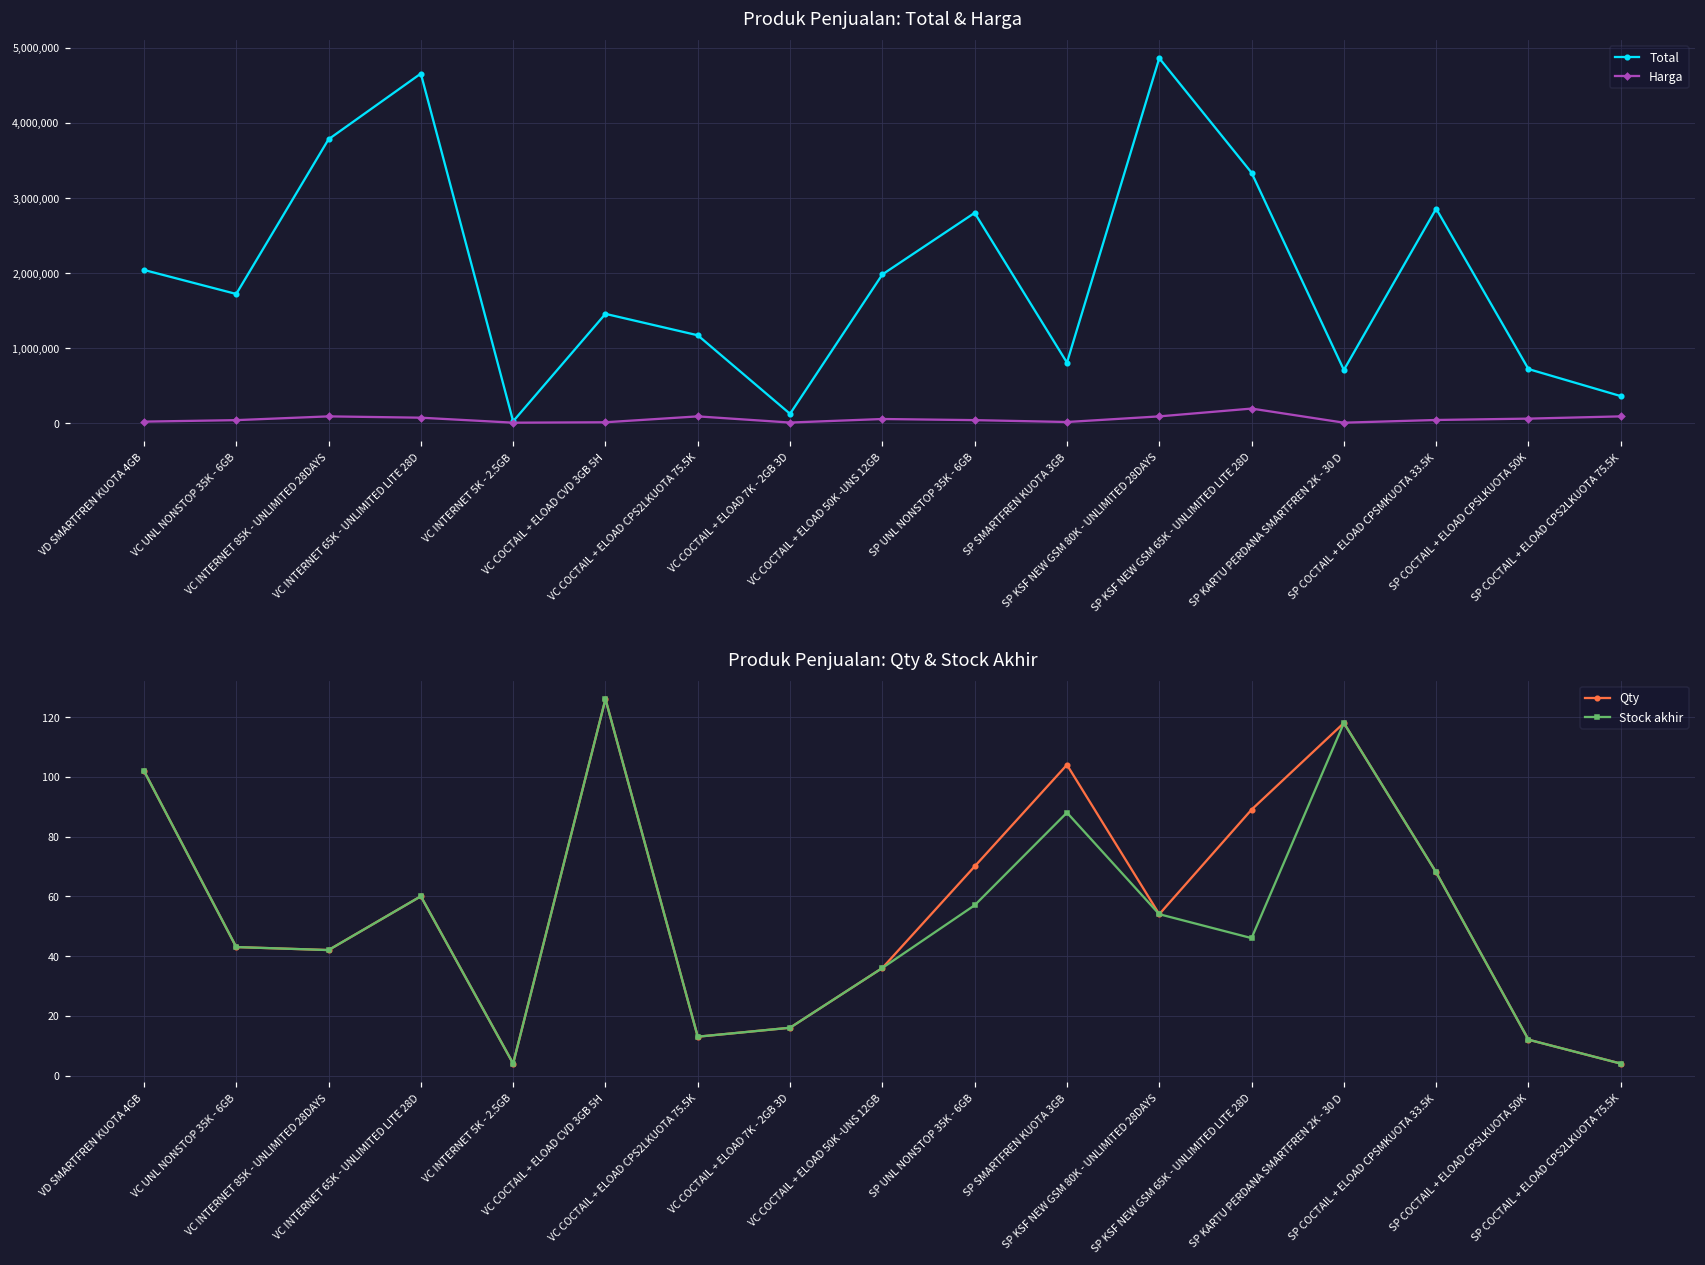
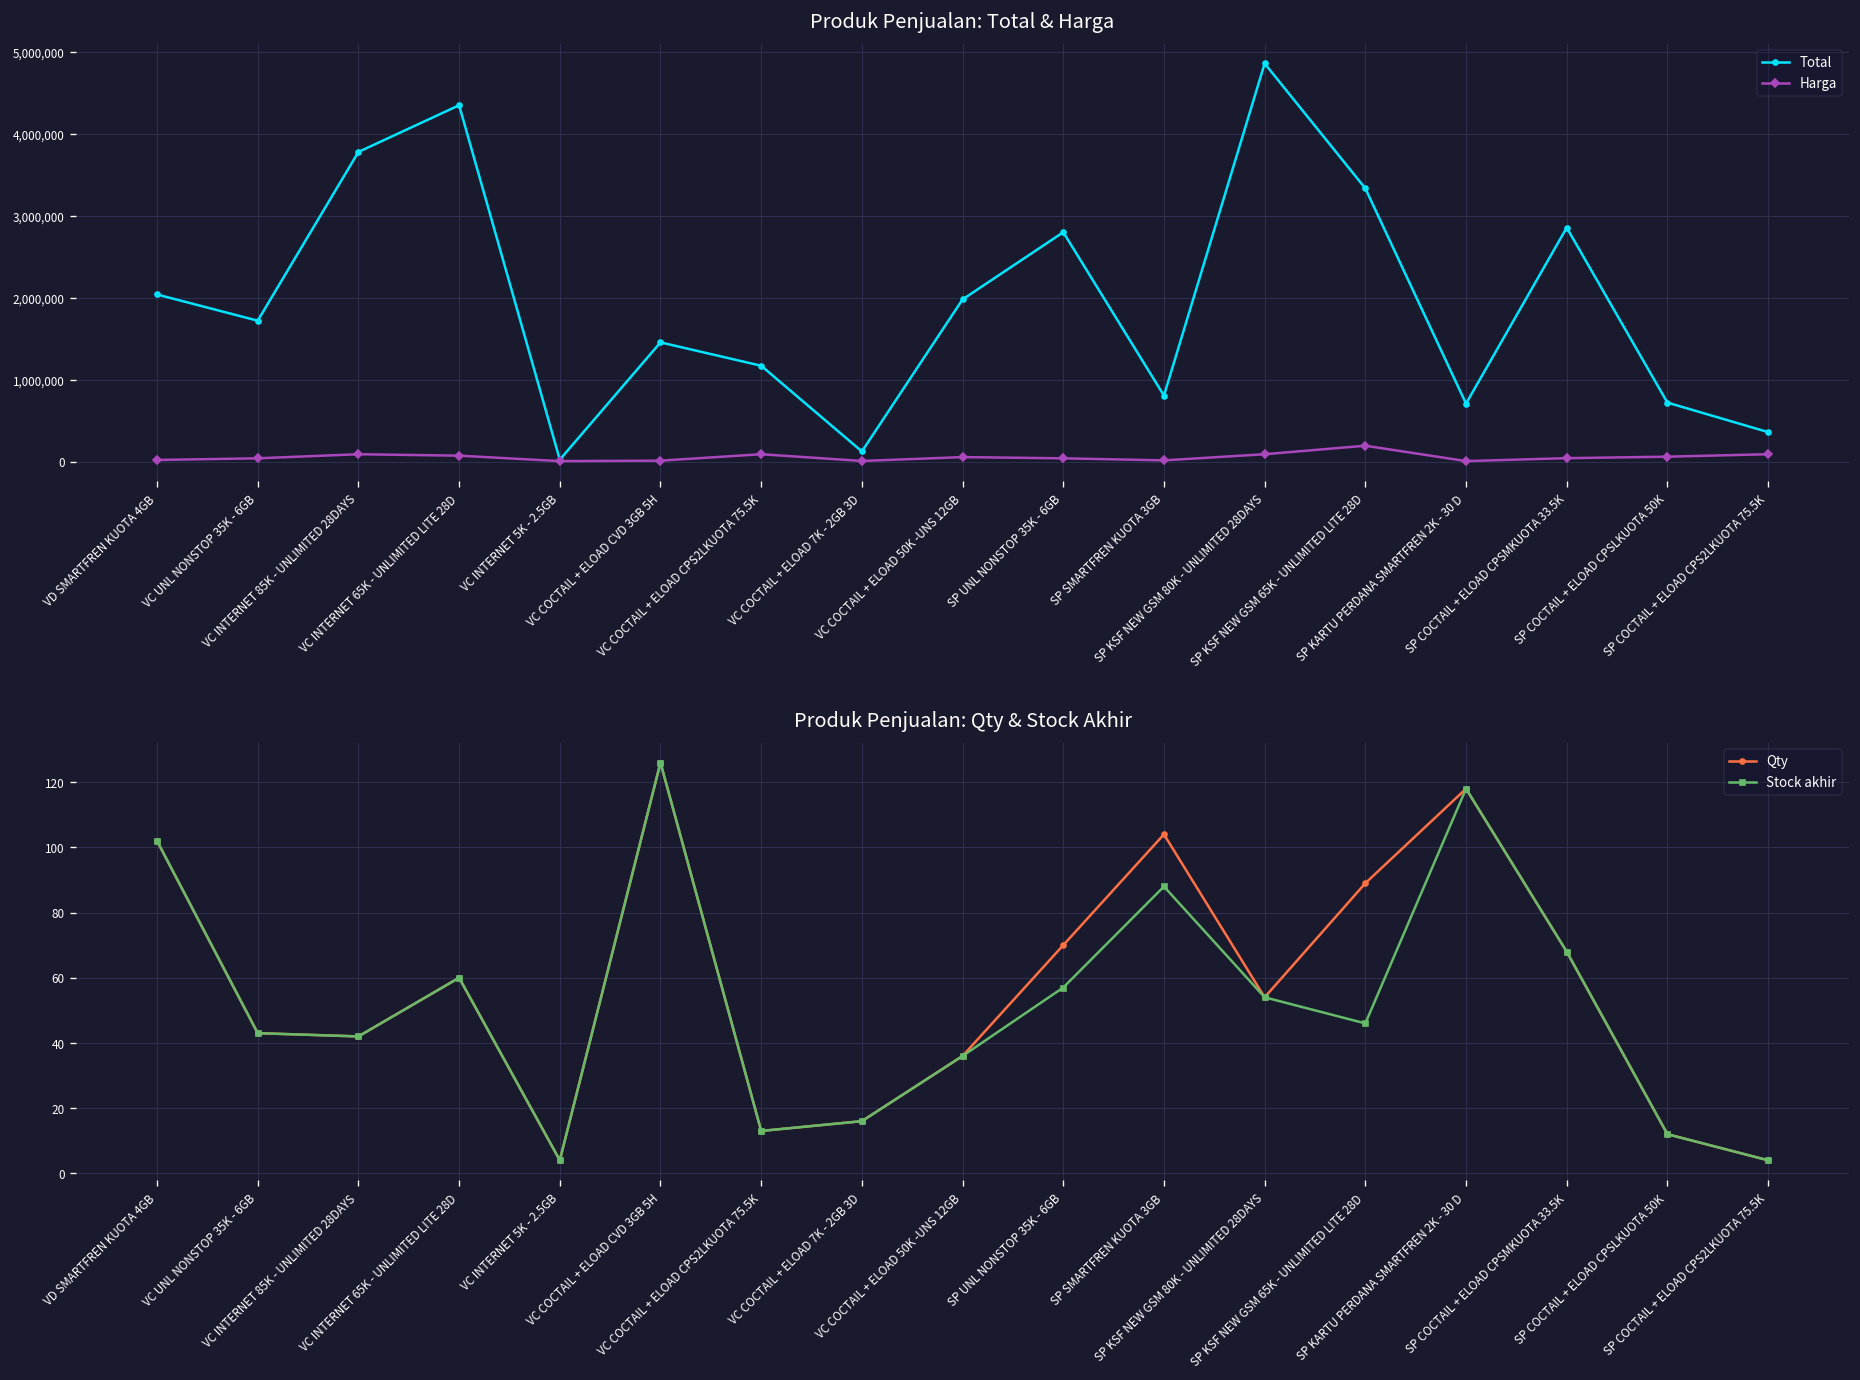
  {
    "Produk Penjualan: Total & Harga": {
      "Total": {
        "VD SMARTFREN KUOTA 4GB": "2,000,000",
        "VC UNL NONSTOP 35K - 6GB": "1,700,000",
        "VC INTERNET 85K - UNLIMITED 28DAYS": "3,800,000",
-       "VC INTERNET 65K - UNLIMITED LITE 28D": "4,700,000",
+       "VC INTERNET 65K - UNLIMITED LITE 28D": "4,400,000",
        "VC COCTAIL + ELOAD CVD 3GB 5H": "1,500,000",
        "VC COCTAIL + ELOAD CPS2LKUOTA 75.5K": "1,200,000",
        "VC COCTAIL + ELOAD 7K - 2GB 3D": "100,000",
        "VC COCTAIL + ELOAD 50K -UNS 12GB": "2,000,000",
        "SP UNL NONSTOP 35K - 6GB": "2,800,000",
        "SP SMARTFREN KUOTA 3GB": "800,000",
        "SP KSF NEW GSM 80K - UNLIMITED 28DAYS": "4,900,000",
        "SP KSF NEW GSM 65K - UNLIMITED LITE 28D": "3,300,000",
        "SP KARTU PERDANA SMARTFREN 2K - 30 D": "700,000",
        "SP COCTAIL + ELOAD CPSMKUOTA 33.5K": "2,900,000",
        "SP COCTAIL + ELOAD CPSLKUOTA 50K": "700,000",
        "SP COCTAIL + ELOAD CPS2LKUOTA 75.5K": "400,000"
      },
      "Harga": {
        "VD SMARTFREN KUOTA 4GB": "0",
        "VC UNL NONSTOP 35K - 6GB": "0",
        "VC INTERNET 85K - UNLIMITED 28DAYS": "100,000",
        "VC INTERNET 65K - UNLIMITED LITE 28D": "100,000",
        "VC COCTAIL + ELOAD CVD 3GB 5H": "0",
        "VC COCTAIL + ELOAD CPS2LKUOTA 75.5K": "100,000",
        "VC COCTAIL + ELOAD 7K - 2GB 3D": "0",
        "VC COCTAIL + ELOAD 50K -UNS 12GB": "100,000",
        "SP UNL NONSTOP 35K - 6GB": "0",
        "SP SMARTFREN KUOTA 3GB": "0",
        "SP KSF NEW GSM 80K - UNLIMITED 28DAYS": "100,000",
        "SP KSF NEW GSM 65K - UNLIMITED LITE 28D": "200,000",
        "SP KARTU PERDANA SMARTFREN 2K - 30 D": "0",
        "SP COCTAIL + ELOAD CPSMKUOTA 33.5K": "0",
        "SP COCTAIL + ELOAD CPSLKUOTA 50K": "100,000",
        "SP COCTAIL + ELOAD CPS2LKUOTA 75.5K": "100,000"
      }
    },
    "Produk Penjualan: Qty & Stock Akhir": {
      "Qty": {
        "SP UNL NONSTOP 35K - 6GB": "70",
        "SP SMARTFREN KUOTA 3GB": "104",
        "SP KSF NEW GSM 65K - UNLIMITED LITE 28D": "89"
      },
      "Stock akhir": {
        "SP UNL NONSTOP 35K - 6GB": "57",
        "SP SMARTFREN KUOTA 3GB": "88",
        "SP KSF NEW GSM 65K - UNLIMITED LITE 28D": "46"
      }
    }
  }
